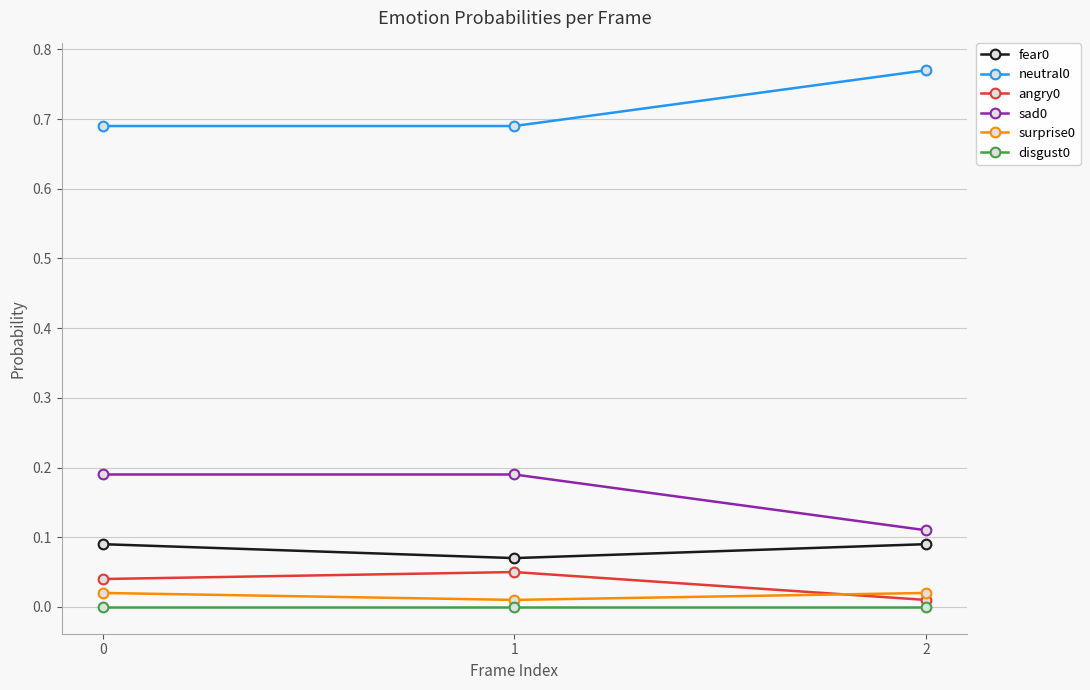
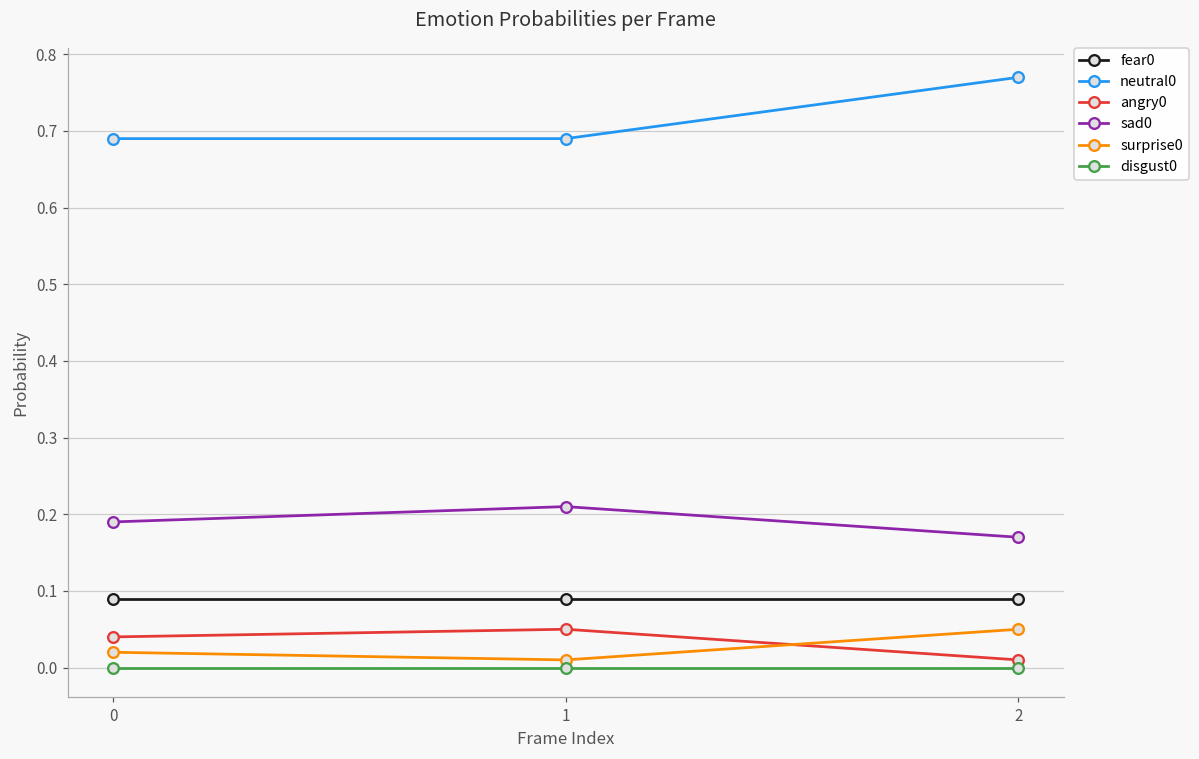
  {
    "fear0": {
      "0": 0.09,
-     "1": 0.07,
+     "1": 0.09,
      "2": 0.09
    },
    "neutral0": {
      "0": 0.69,
      "1": 0.69,
      "2": 0.77
    },
    "angry0": {
      "0": 0.04,
      "1": 0.05,
      "2": 0.01
    },
    "sad0": {
      "0": 0.19,
-     "1": 0.19,
-     "2": 0.11
+     "1": 0.21,
+     "2": 0.17
    },
    "surprise0": {
      "0": 0.02,
      "1": 0.01,
-     "2": 0.02
+     "2": 0.05
    },
    "disgust0": {
      "0": 0.00,
      "1": 0.00,
      "2": 0.00
    }
  }
